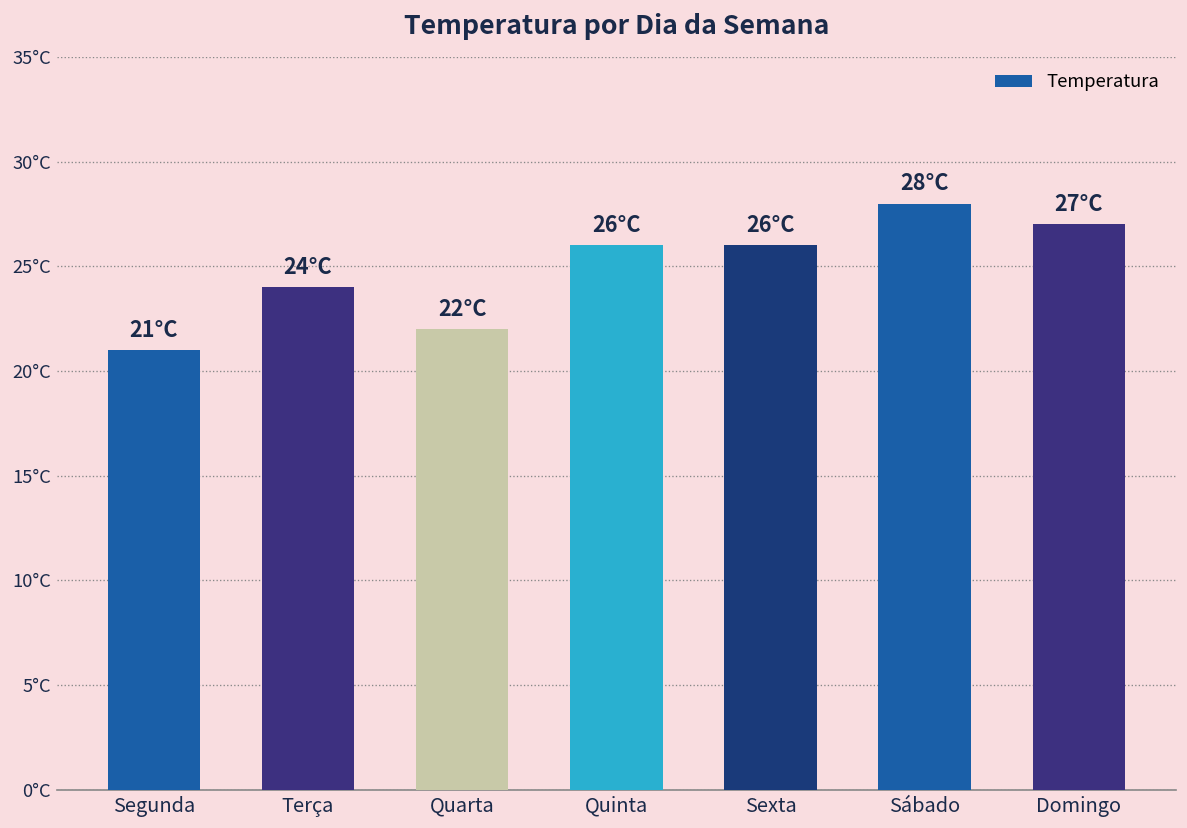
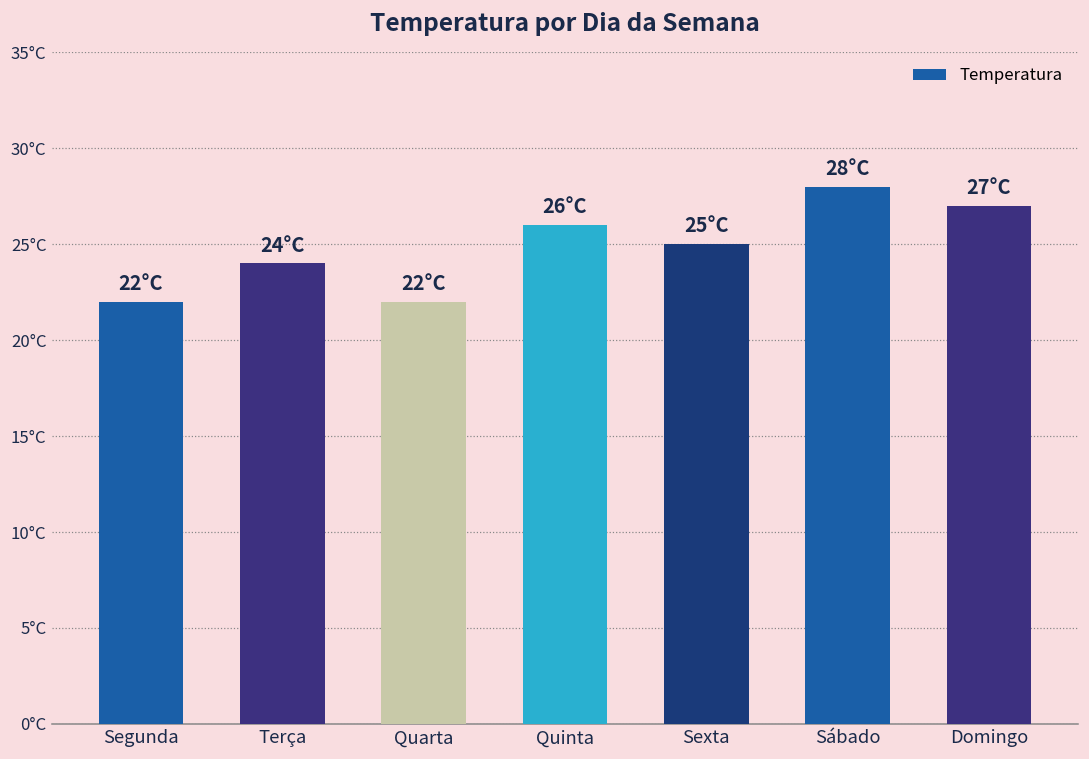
  {
-   "Segunda": "21°C",
+   "Segunda": "22°C",
    "Terça": "24°C",
    "Quarta": "22°C",
    "Quinta": "26°C",
-   "Sexta": "26°C",
+   "Sexta": "25°C",
    "Sábado": "28°C",
    "Domingo": "27°C"
  }
